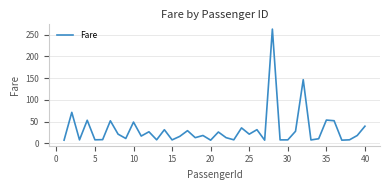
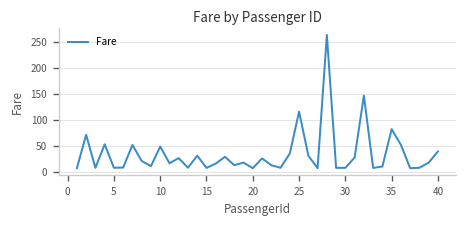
  {
    "5": 10,
    "10": 50,
    "15": 10,
    "20": 10,
-   "25": 20,
+   "25": 120,
    "30": 10,
-   "35": 50,
+   "35": 80,
    "40": 40
  }
